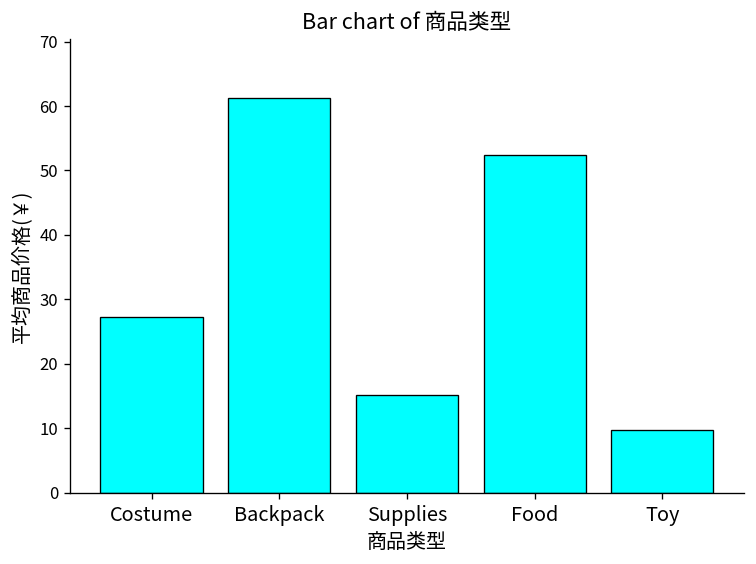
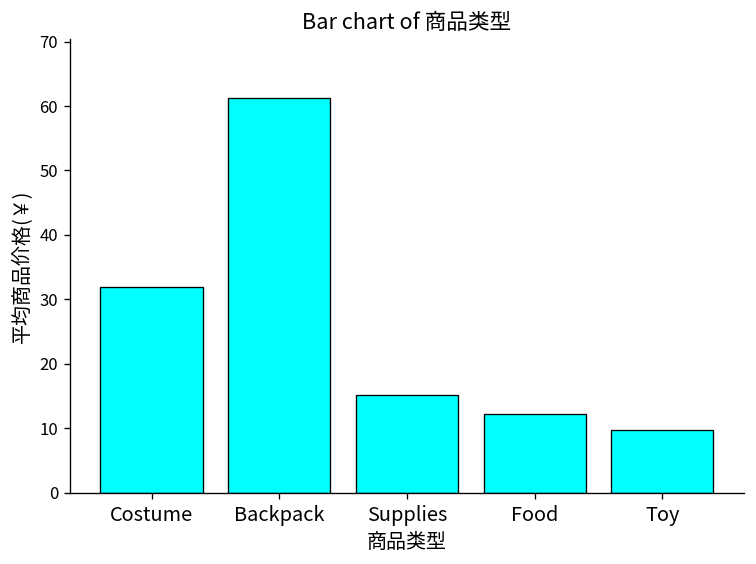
  {
-   "Costume": 27,
+   "Costume": 32,
    "Backpack": 61,
    "Supplies": 15,
-   "Food": 52,
+   "Food": 12,
    "Toy": 10
  }
